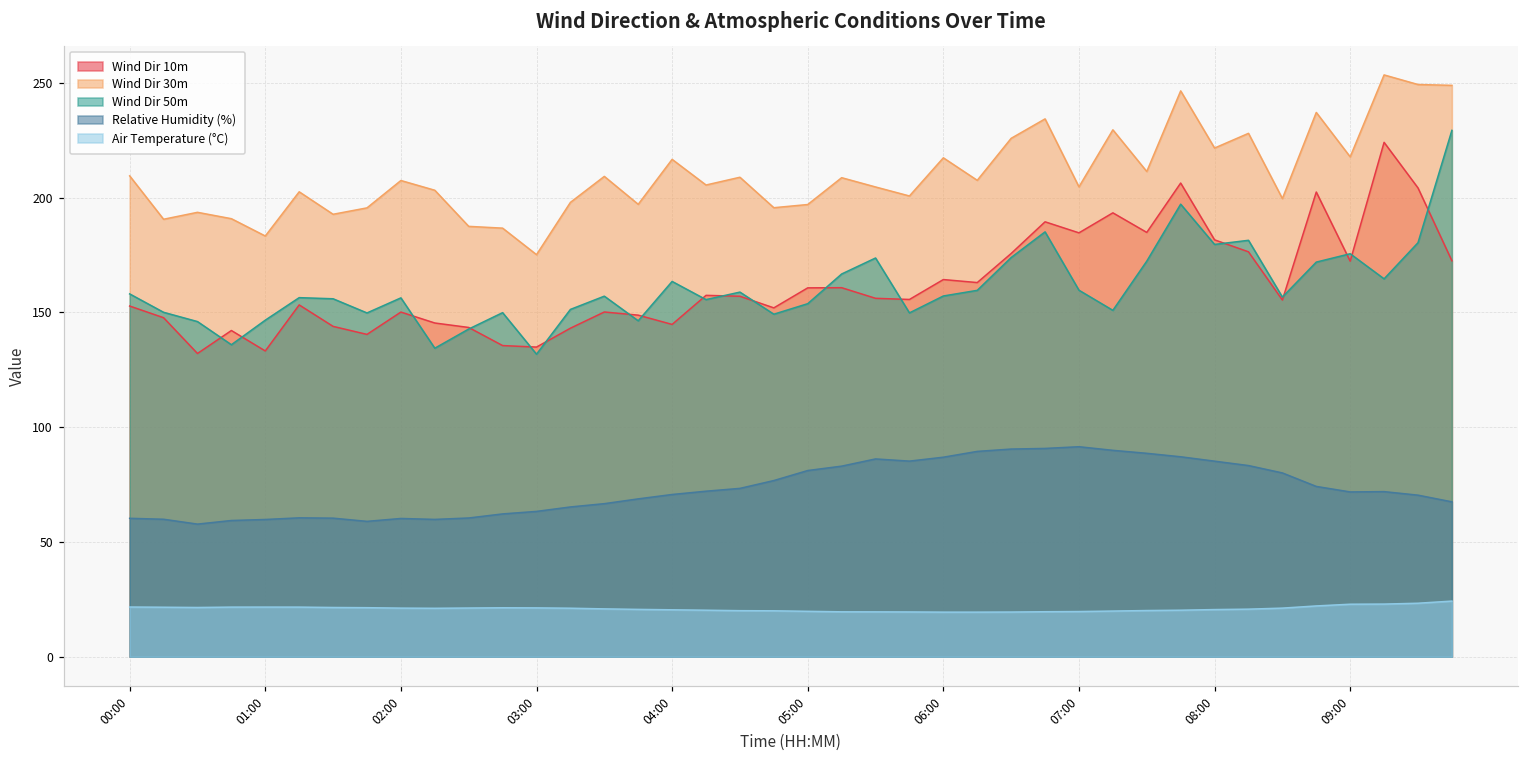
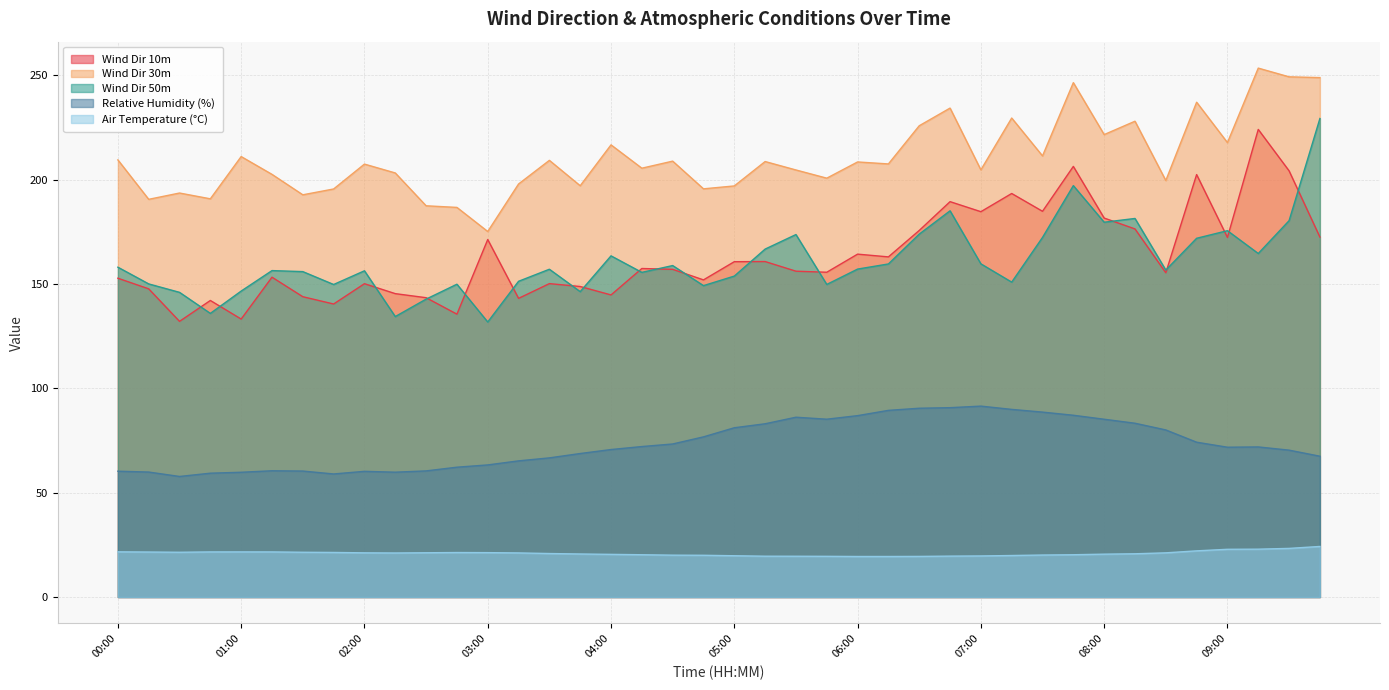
  {
    "Wind Dir 10m": {
      "00:00": 153,
      "01:00": 133,
      "02:00": 150,
-     "03:00": 135,
+     "03:00": 171,
      "04:00": 145,
      "05:00": 161,
      "06:00": 164,
      "07:00": 185,
      "08:00": 182,
      "09:00": 172
    },
    "Wind Dir 30m": {
      "00:00": 209,
-     "01:00": 183,
+     "01:00": 211,
      "02:00": 207,
      "03:00": 175,
      "04:00": 217,
      "05:00": 197,
-     "06:00": 217,
+     "06:00": 208,
      "07:00": 205,
      "08:00": 222,
      "09:00": 218
    },
    "Air Temperature (°C)": {
      "00:00": 22,
      "01:00": 22,
      "02:00": 21,
      "03:00": 21,
      "04:00": 20,
      "05:00": 20,
      "06:00": 19,
      "07:00": 20,
      "08:00": 21,
      "09:00": 23
    }
  }
